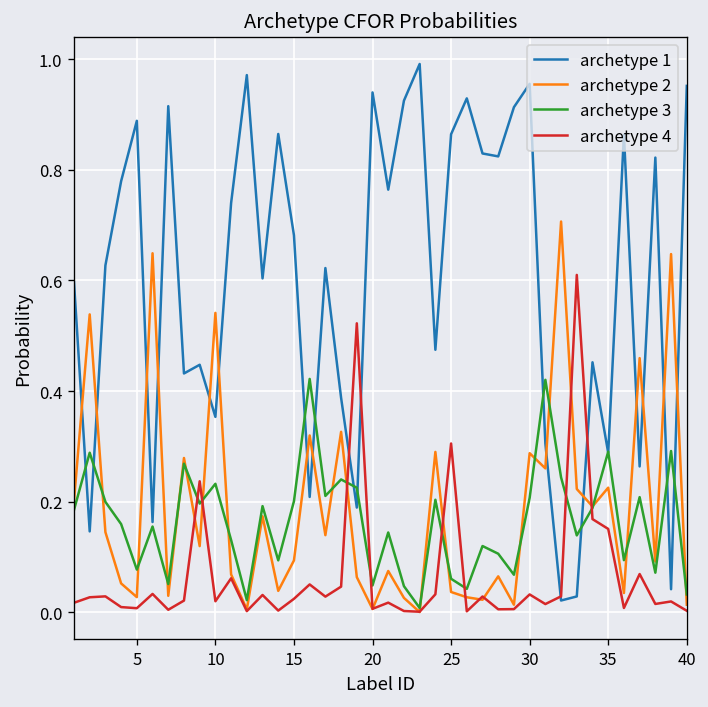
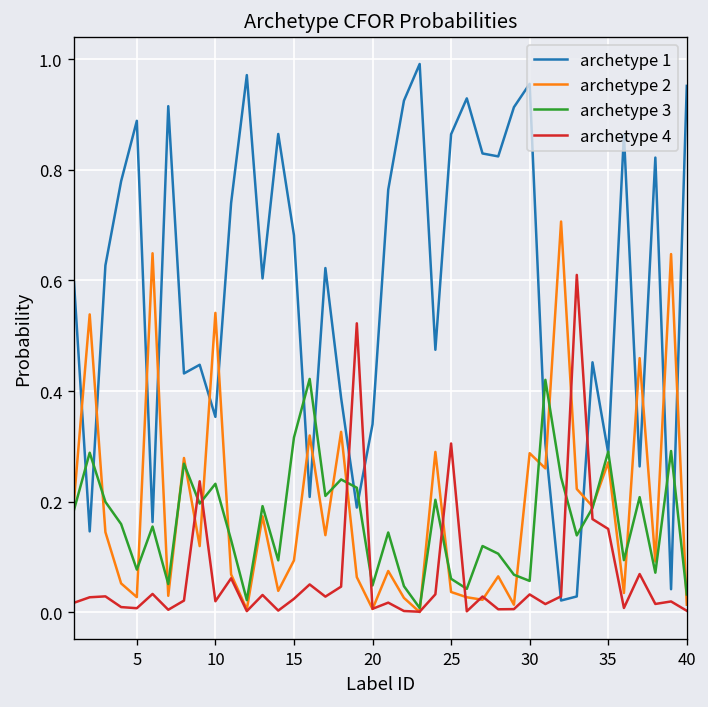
  {
    "archetype 1": {
      "5": 0.89,
      "10": 0.35,
      "15": 0.68,
-     "20": 0.94,
+     "20": 0.34,
      "25": 0.86,
      "40": 0.95
    },
    "archetype 2": {
      "5": 0.03,
      "10": 0.54,
      "15": 0.09,
      "25": 0.04,
      "30": 0.29,
-     "35": 0.23,
+     "35": 0.27,
      "40": 0.01
    },
    "archetype 3": {
      "5": 0.08,
      "10": 0.23,
-     "15": 0.20,
+     "15": 0.32,
      "20": 0.05,
      "25": 0.06,
-     "30": 0.21,
+     "30": 0.06,
      "40": 0.03
    },
    "archetype 4": {
      "5": 0.01,
      "10": 0.02,
      "15": 0.02,
      "25": 0.31,
      "30": 0.03,
      "35": 0.15,
      "40": 0.00
    }
  }
